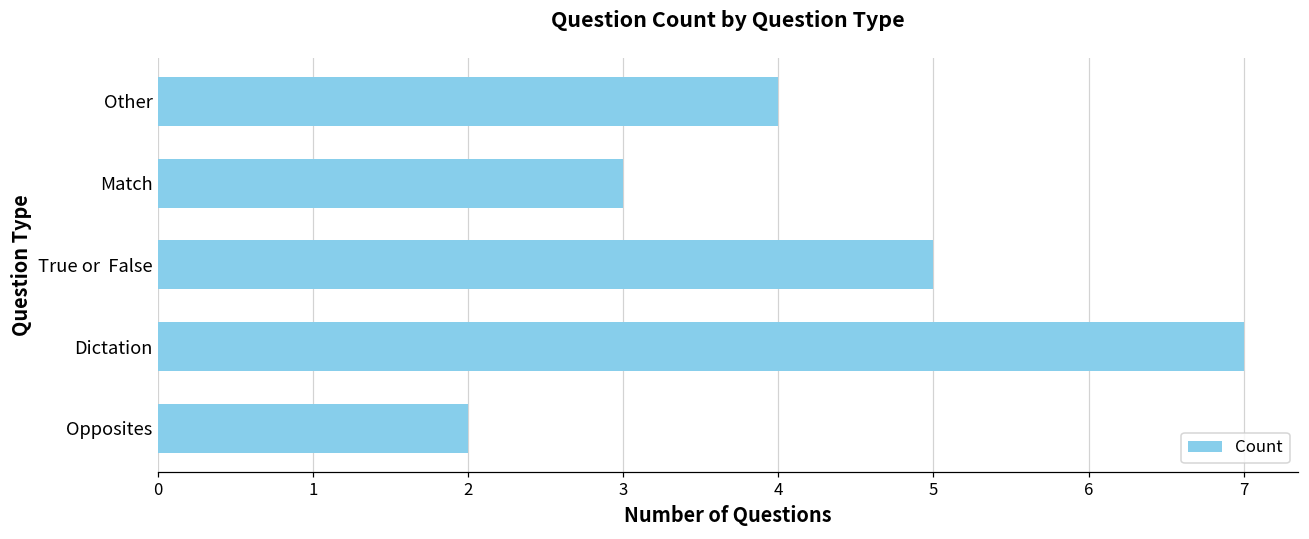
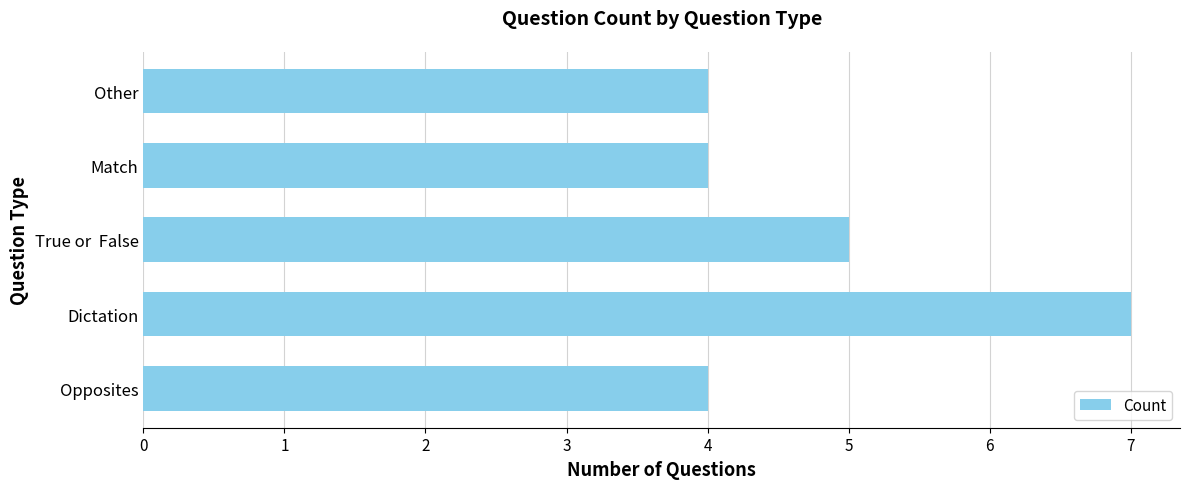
  {
    "Other": 4,
-   "Match": 3,
+   "Match": 4,
    "True or False": 5,
    "Dictation": 7,
-   "Opposites": 2
+   "Opposites": 4
  }
